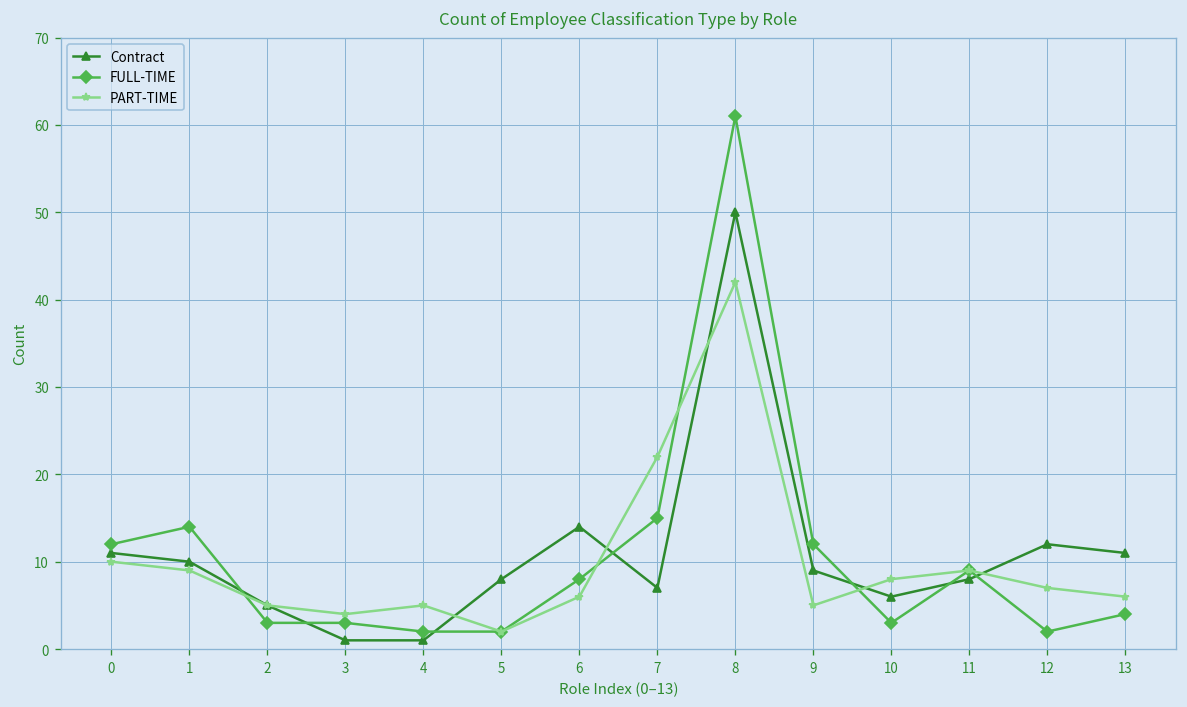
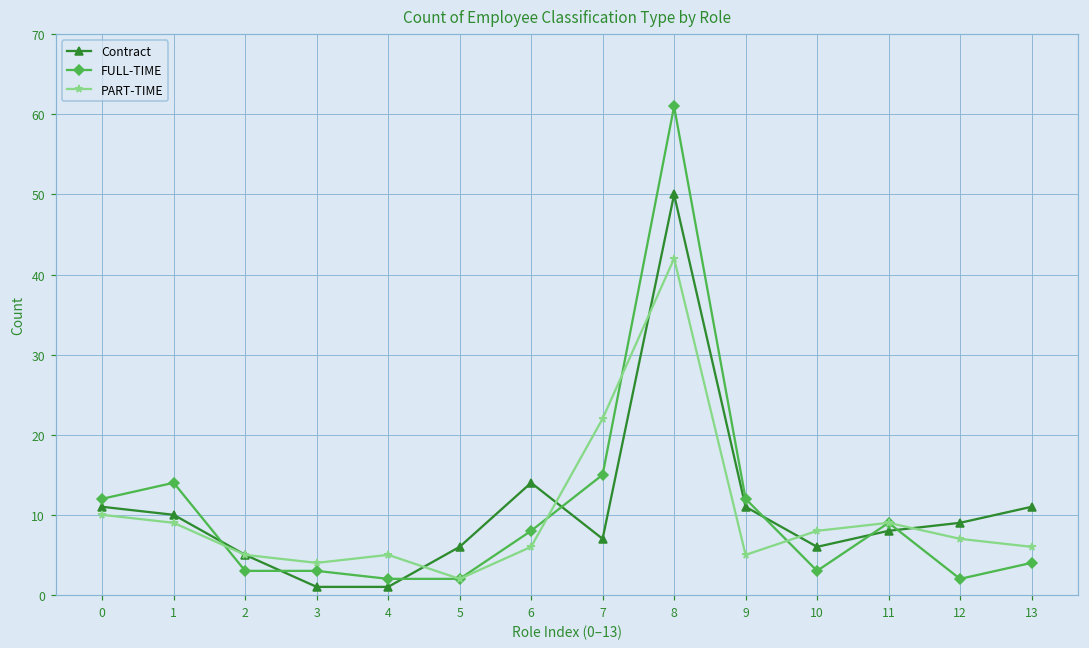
  {
    "Contract": {
      "0": 11,
      "1": 10,
      "3": 1,
      "4": 1,
-     "5": 8,
+     "5": 6,
      "6": 14,
      "7": 7,
      "8": 50,
-     "9": 9,
+     "9": 11,
      "10": 6,
      "11": 8,
-     "12": 12,
+     "12": 9,
      "13": 11
    },
    "FULL-TIME": {
      "0": 12,
      "1": 14,
      "2": 3,
      "3": 3,
      "4": 2,
      "6": 8,
      "7": 15,
      "8": 61,
      "9": 12,
      "10": 3,
      "12": 2,
      "13": 4
    },
    "PART-TIME": {
      "0": 10,
      "1": 9,
      "3": 4,
      "4": 5,
      "6": 6,
      "7": 22,
      "8": 42,
      "9": 5,
      "10": 8,
      "12": 7,
      "13": 6
    }
  }
